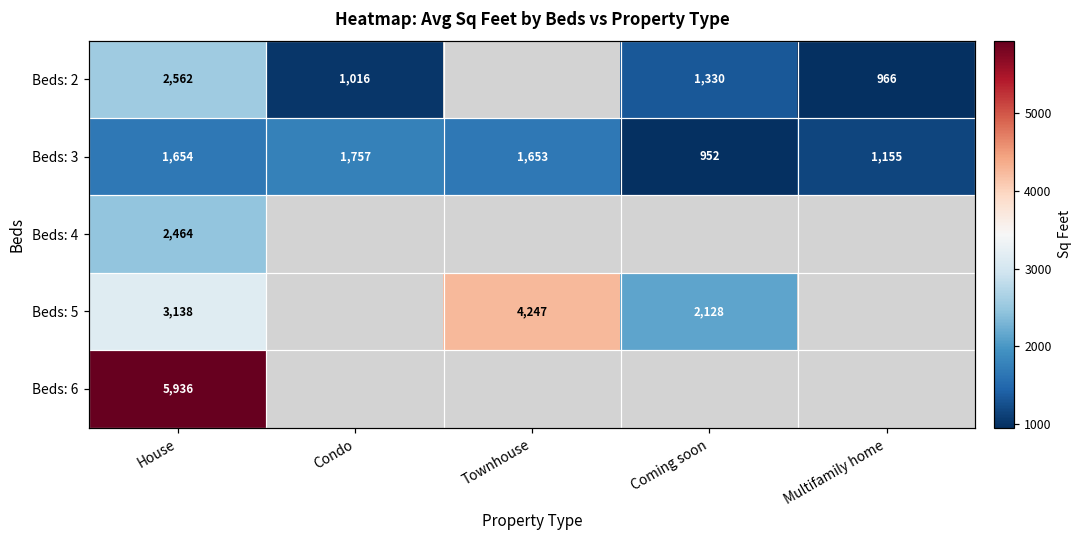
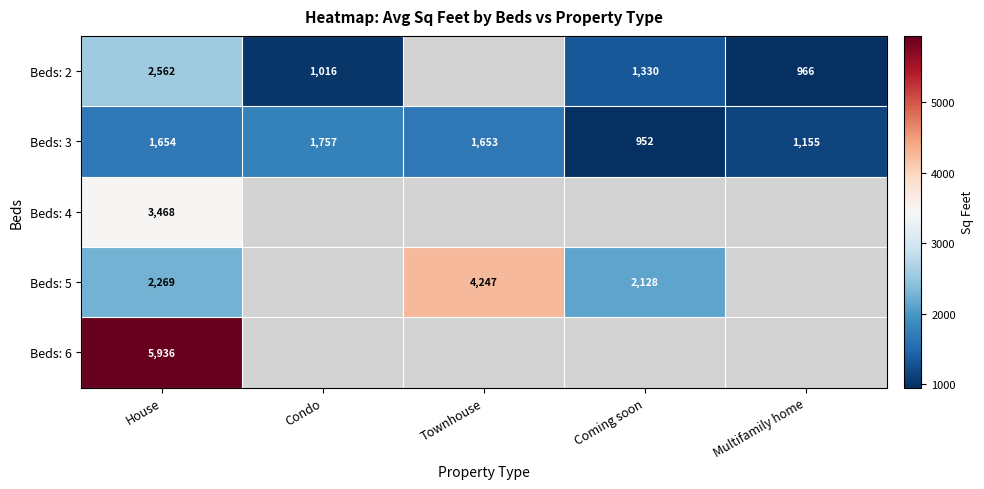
  {
    "Beds: 2": {
      "House": "2,562",
      "Condo": "1,016",
      "Coming soon": "1,330",
      "Multifamily home": "966"
    },
    "Beds: 3": {
      "House": "1,654",
      "Condo": "1,757",
      "Townhouse": "1,653",
      "Coming soon": "952",
      "Multifamily home": "1,155"
    },
    "Beds: 4": {
-     "House": "2,464"
+     "House": "3,468"
    },
    "Beds: 5": {
-     "House": "3,138",
+     "House": "2,269",
      "Townhouse": "4,247",
      "Coming soon": "2,128"
    },
    "Beds: 6": {
      "House": "5,936"
    }
  }
